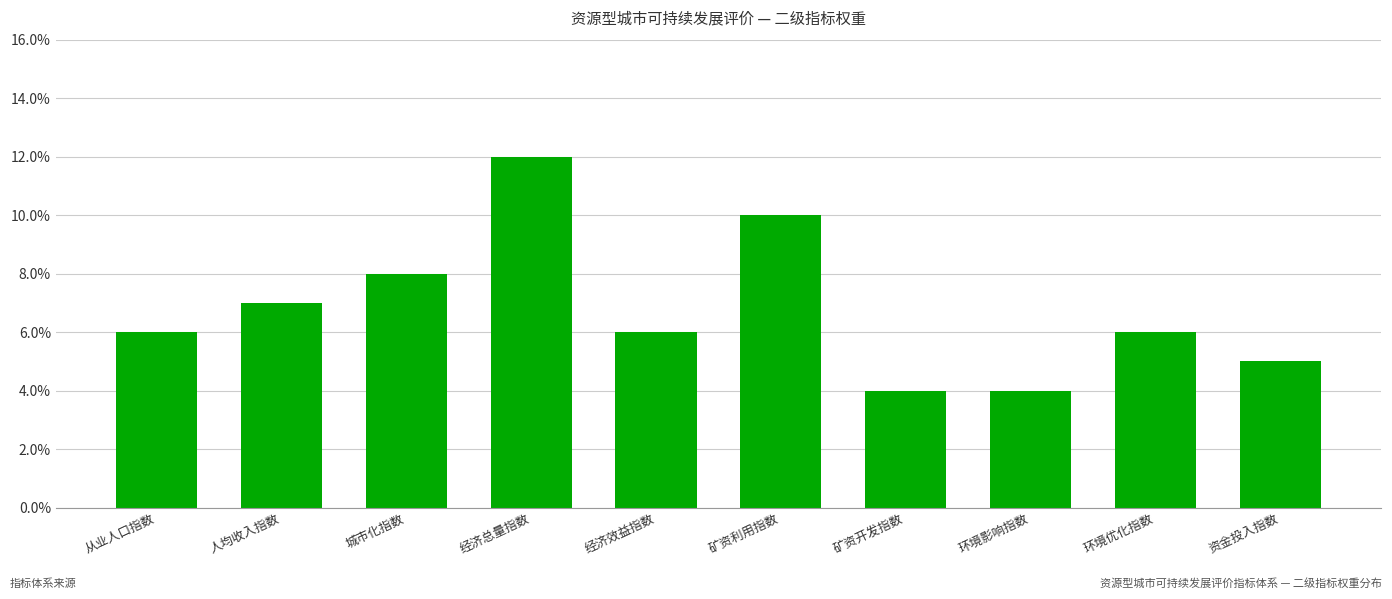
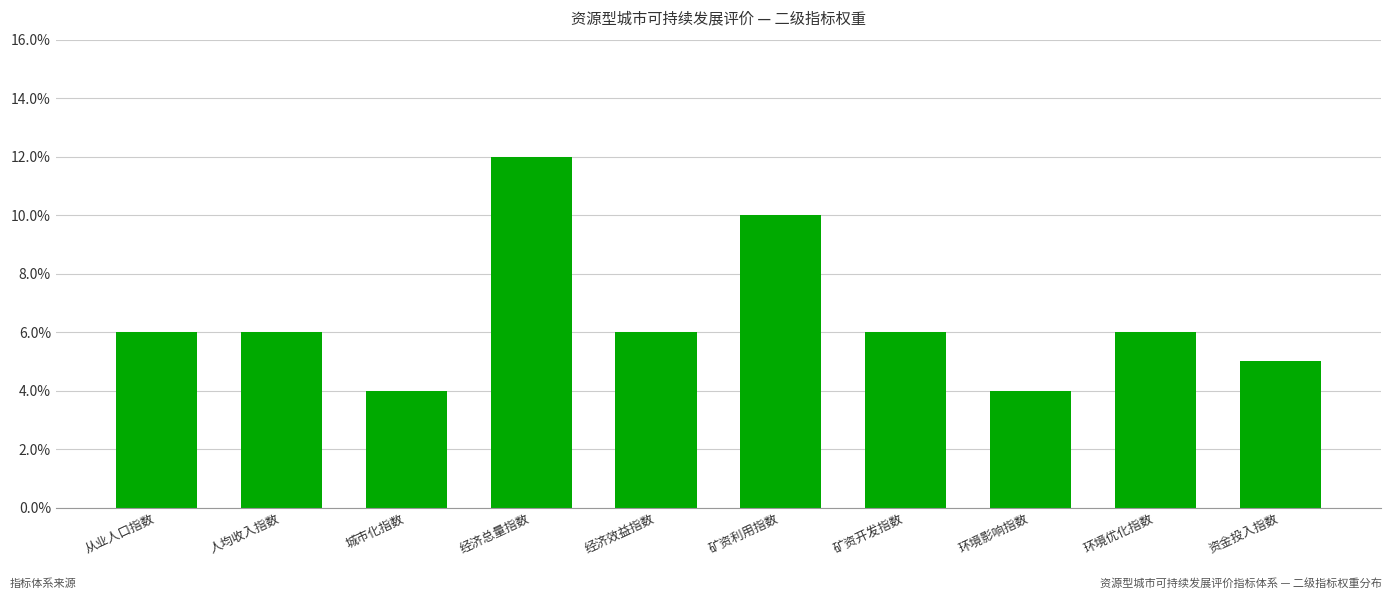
  {
    "从业人口指数": "6.0%",
-   "人均收入指数": "7.0%",
-   "城市化指数": "8.0%",
+   "人均收入指数": "6.0%",
+   "城市化指数": "4.0%",
    "经济总量指数": "12.0%",
    "经济效益指数": "6.0%",
    "矿资利用指数": "10.0%",
-   "矿资开发指数": "4.0%",
+   "矿资开发指数": "6.0%",
    "环境影响指数": "4.0%",
    "环境优化指数": "6.0%",
    "资金投入指数": "5.0%"
  }
